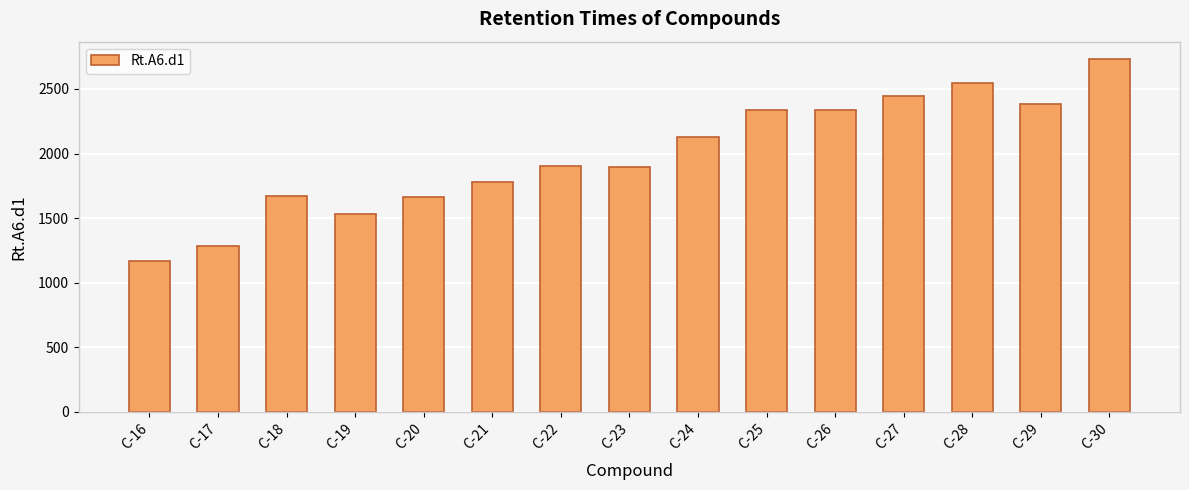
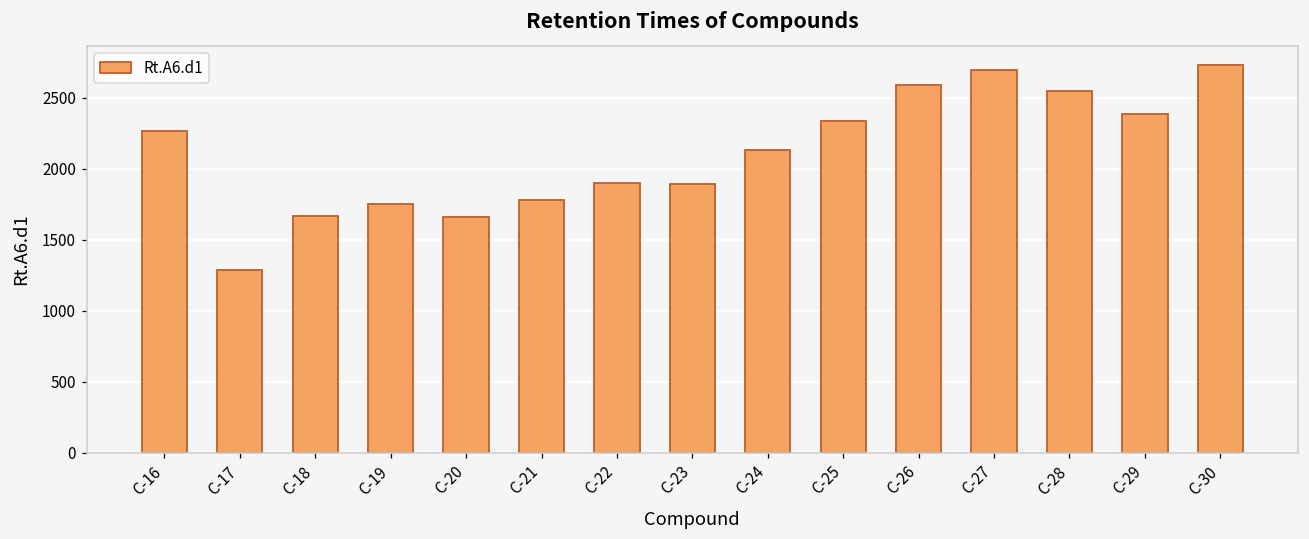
  {
-   "C-16": 1170,
+   "C-16": 2270,
    "C-17": 1290,
    "C-18": 1670,
-   "C-19": 1540,
+   "C-19": 1760,
    "C-20": 1660,
    "C-21": 1780,
    "C-22": 1900,
    "C-23": 1890,
    "C-24": 2130,
    "C-25": 2340,
-   "C-26": 2340,
-   "C-27": 2450,
+   "C-26": 2590,
+   "C-27": 2690,
    "C-28": 2550,
    "C-29": 2390,
    "C-30": 2730
  }
